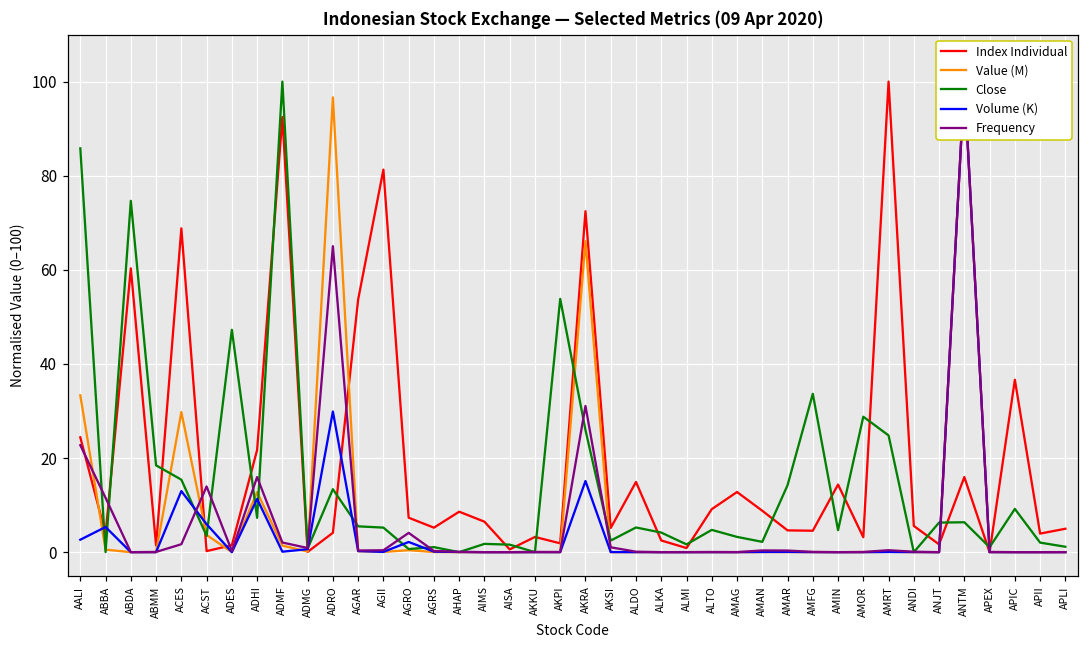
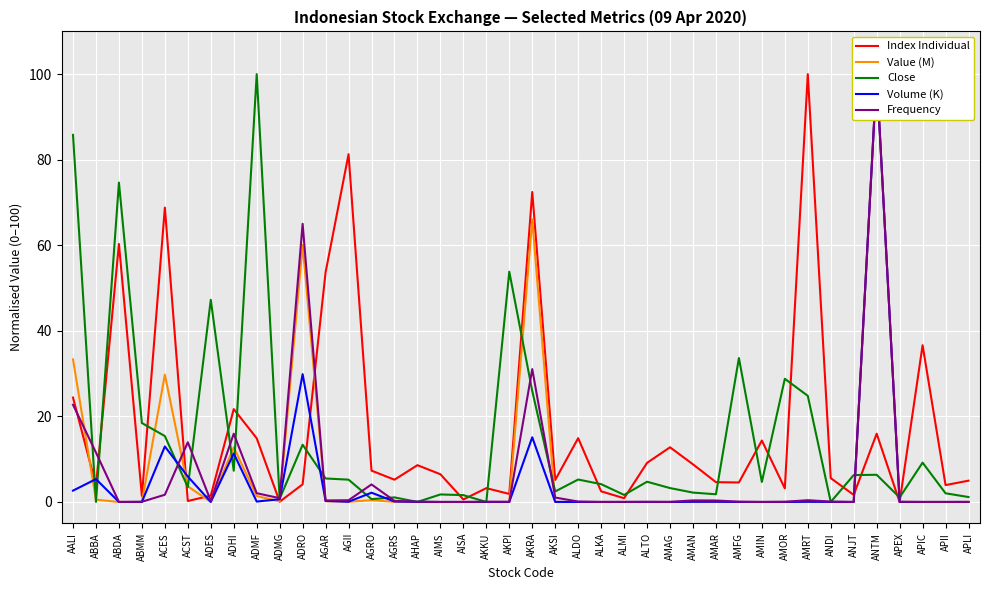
  {
    "Index Individual": {
      "AALI": 24,
      "ABBA": 4,
      "ABDA": 60,
      "ABMM": 1,
      "ACES": 69,
      "ACST": 0,
      "ADES": 1,
      "ADHI": 22,
-     "ADMF": 92,
+     "ADMF": 15,
      "ADRO": 4,
      "AGAR": 54,
      "AGII": 81,
      "AGRO": 7,
      "AGRS": 5,
      "AHAP": 9,
      "AIMS": 6,
      "AKKU": 3,
      "AKPI": 2,
      "AKRA": 72,
      "AKSI": 5,
      "ALDO": 15,
      "ALKA": 2,
      "ALMI": 1,
      "ALTO": 9,
      "AMAG": 13,
      "AMAN": 9,
      "AMAR": 5,
      "AMFG": 5,
      "AMIN": 14,
      "AMOR": 3,
      "AMRT": 100,
      "ANDI": 6,
      "ANJT": 2,
      "ANTM": 16,
      "APIC": 37,
      "APII": 4,
      "APLI": 5
    },
    "Value (M)": {
      "AALI": 33,
      "ACES": 30,
      "ADHI": 13,
      "ADMF": 1,
-     "ADRO": 97,
+     "ADRO": 60,
      "AKRA": 66
    },
    "Close": {
      "AALI": 86,
      "ABDA": 75,
      "ABMM": 18,
      "ACES": 15,
      "ADES": 47,
      "ADHI": 7,
      "ADMF": 100,
      "ADRO": 13,
      "AGAR": 5,
      "AGII": 5,
      "AGRS": 1,
      "AIMS": 2,
      "AISA": 2,
      "AKPI": 54,
      "AKRA": 26,
      "AKSI": 2,
      "ALDO": 5,
      "ALKA": 4,
      "ALMI": 2,
      "ALTO": 5,
      "AMAG": 3,
      "AMAN": 2,
-     "AMAR": 14,
+     "AMAR": 2,
      "AMFG": 34,
      "AMIN": 5,
      "AMOR": 29,
      "AMRT": 25,
      "ANJT": 6,
      "ANTM": 6,
      "APEX": 1,
      "APIC": 9,
      "APII": 2,
      "APLI": 1
    },
    "Volume (K)": {
      "AALI": 3,
      "ABBA": 5,
      "ACES": 13,
      "ACST": 6,
      "ADHI": 11,
      "ADMF": 0,
      "ADRO": 30,
      "AGRO": 2,
      "AKRA": 15
    },
    "Frequency": {
      "AALI": 23,
      "ABBA": 12,
      "ACES": 2,
      "ACST": 14,
      "ADHI": 16,
      "ADMF": 2,
      "ADRO": 65,
      "AGRO": 4,
      "AKRA": 31,
      "AKSI": 1
    }
  }
